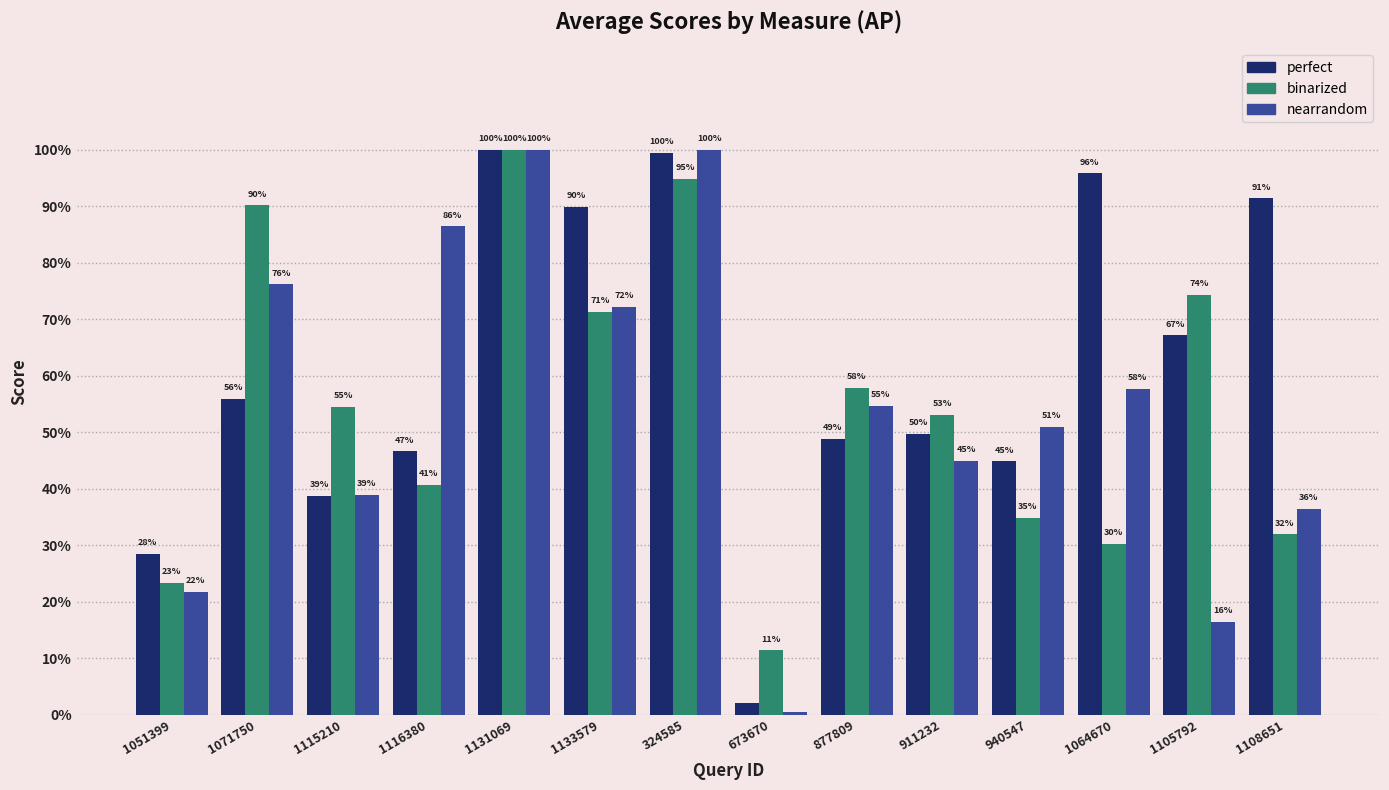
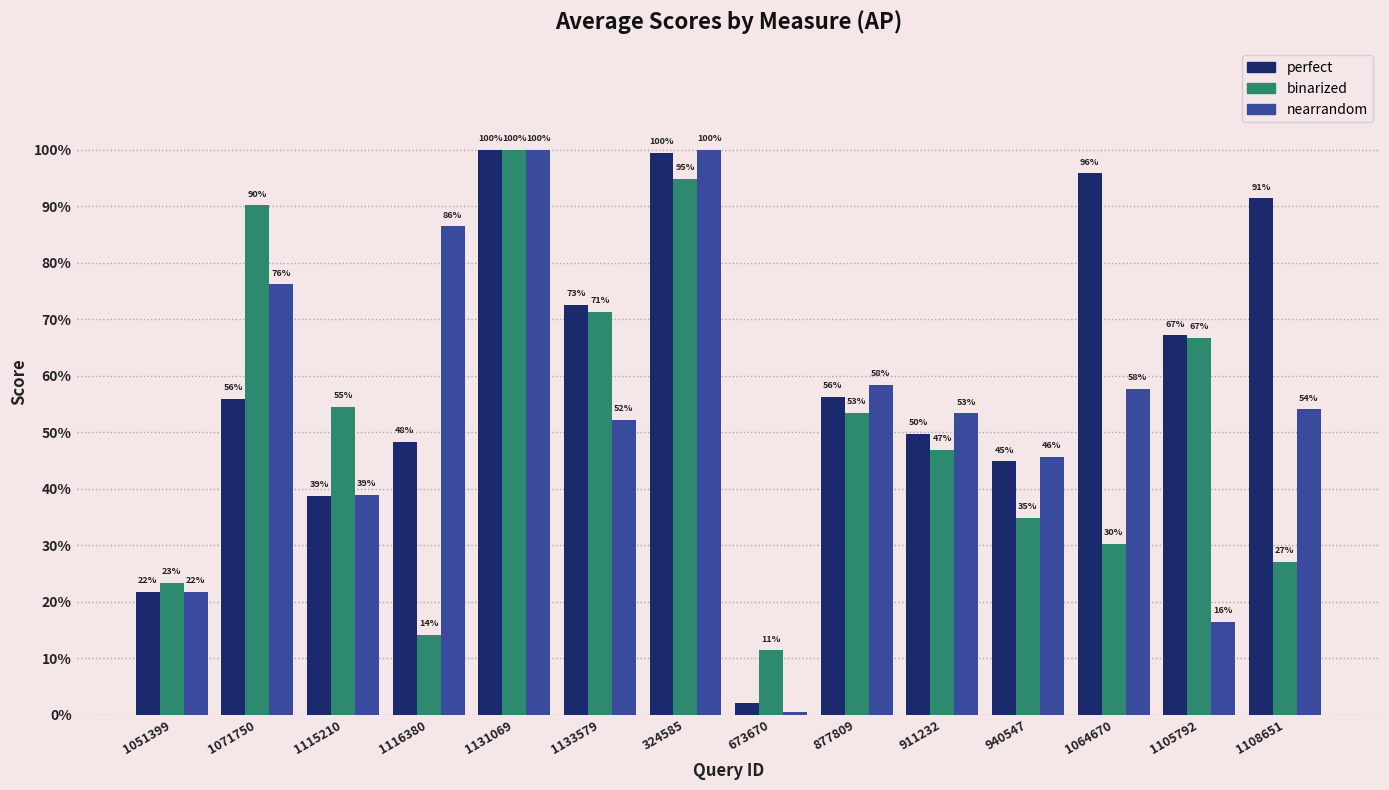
  {
    "perfect": {
-     "1051399": "28%",
+     "1051399": "22%",
      "1071750": "56%",
      "1115210": "39%",
-     "1116380": "47%",
+     "1116380": "48%",
      "1131069": "100%",
-     "1133579": "90%",
+     "1133579": "73%",
      "324585": "100%",
-     "877809": "49%",
+     "877809": "56%",
      "911232": "50%",
      "940547": "45%",
      "1064670": "96%",
      "1105792": "67%",
      "1108651": "91%"
    },
    "binarized": {
      "1051399": "23%",
      "1071750": "90%",
      "1115210": "55%",
-     "1116380": "41%",
+     "1116380": "14%",
      "1131069": "100%",
      "1133579": "71%",
      "324585": "95%",
      "673670": "11%",
-     "877809": "58%",
-     "911232": "53%",
+     "877809": "53%",
+     "911232": "47%",
      "940547": "35%",
      "1064670": "30%",
-     "1105792": "74%",
-     "1108651": "32%"
+     "1105792": "67%",
+     "1108651": "27%"
    },
    "nearrandom": {
      "1051399": "22%",
      "1071750": "76%",
      "1115210": "39%",
      "1116380": "86%",
      "1131069": "100%",
-     "1133579": "72%",
+     "1133579": "52%",
      "324585": "100%",
-     "877809": "55%",
-     "911232": "45%",
-     "940547": "51%",
+     "877809": "58%",
+     "911232": "53%",
+     "940547": "46%",
      "1064670": "58%",
      "1105792": "16%",
-     "1108651": "36%"
+     "1108651": "54%"
    }
  }
